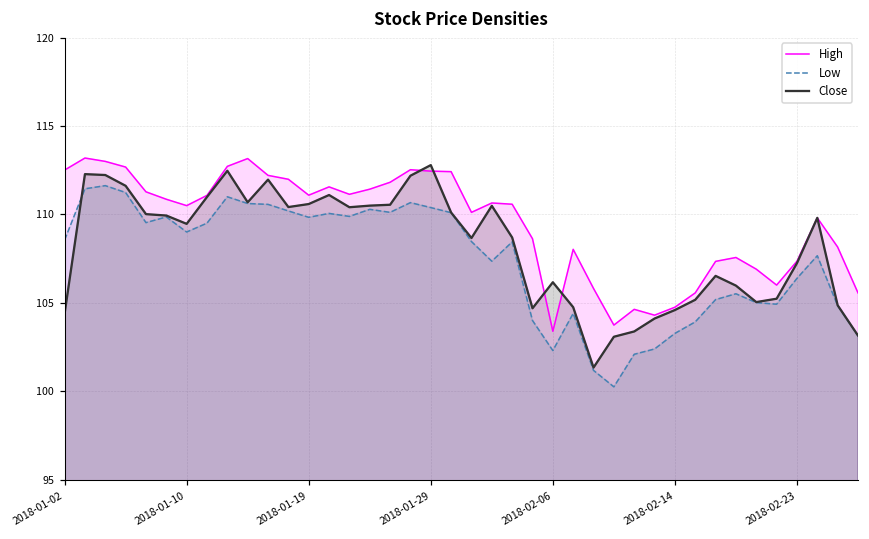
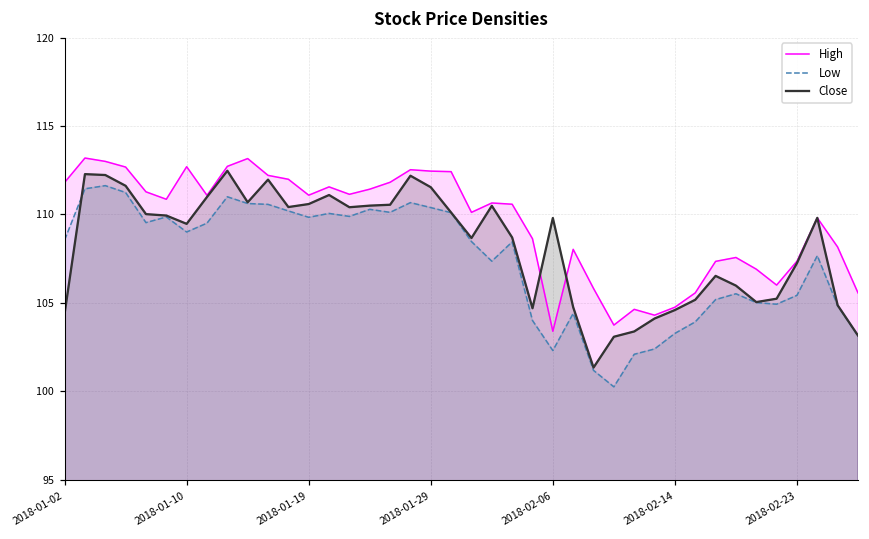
  {
    "High": {
-     "2018-01-02": 112.5,
-     "2018-01-10": 110.5,
+     "2018-01-02": 111.8,
+     "2018-01-10": 112.7,
      "2018-01-19": 111.1,
      "2018-01-29": 112.5,
      "2018-02-06": 103.4,
      "2018-02-14": 104.8
    },
    "Low": {
      "2018-01-02": 108.6,
      "2018-01-10": 109.0,
      "2018-01-19": 109.8,
      "2018-01-29": 110.4,
      "2018-02-06": 102.3,
      "2018-02-14": 103.3,
-     "2018-02-23": 106.4
+     "2018-02-23": 105.4
    },
    "Close": {
      "2018-01-02": 104.4,
      "2018-01-10": 109.5,
      "2018-01-19": 110.6,
-     "2018-01-29": 112.8,
-     "2018-02-06": 106.2,
+     "2018-01-29": 111.5,
+     "2018-02-06": 109.8,
      "2018-02-14": 104.6
    }
  }
